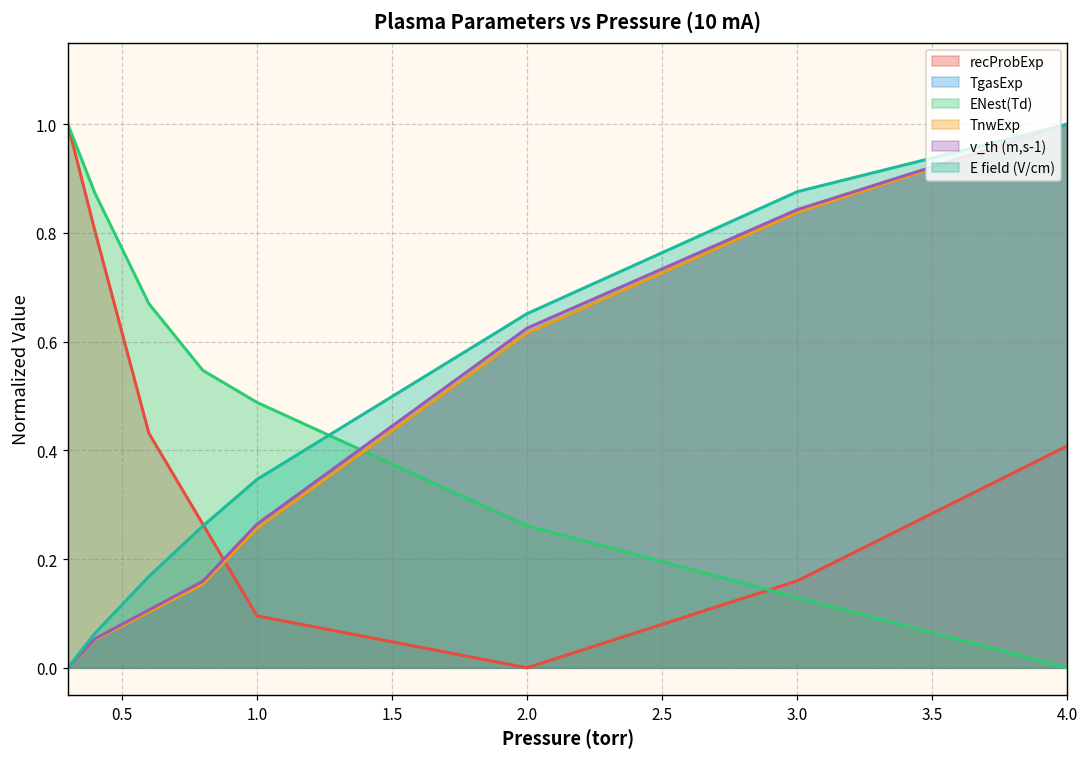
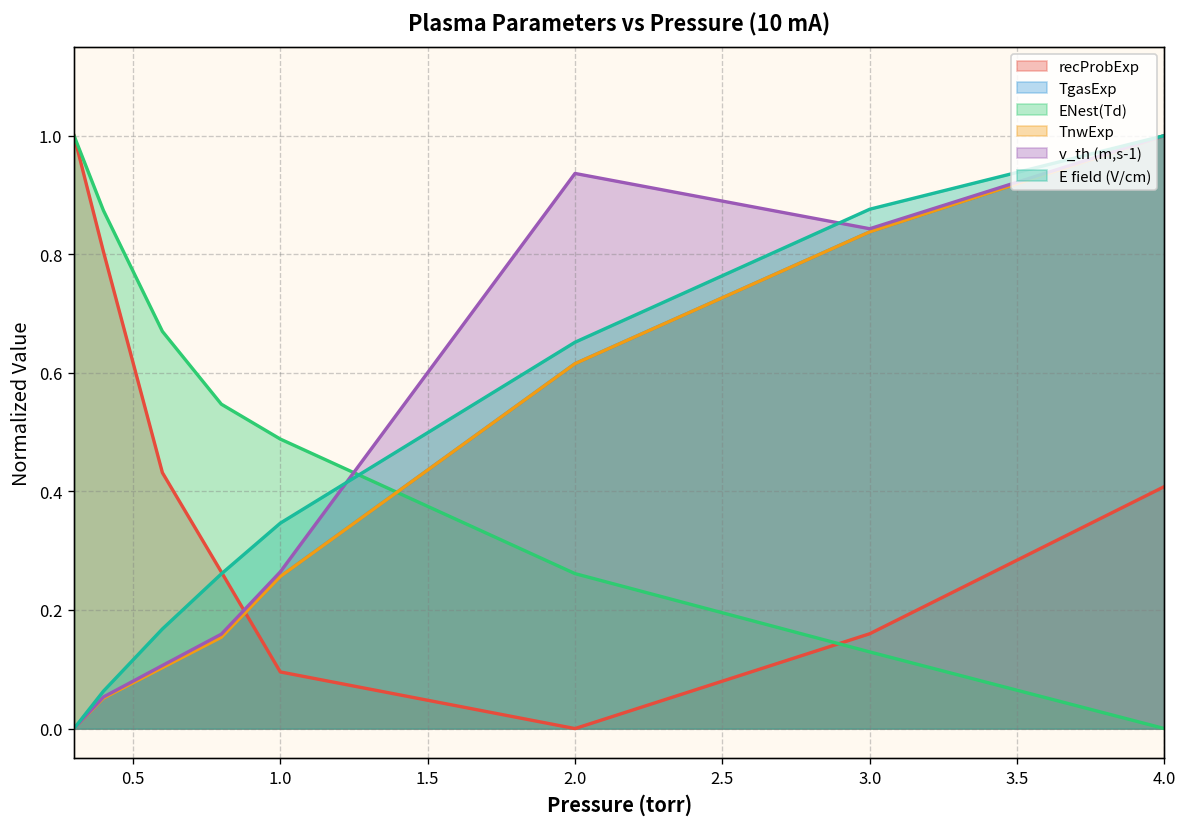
  {
    "v_th (m,s-1)": {
      "1.0": 0.26,
-     "2.0": 0.62,
+     "2.0": 0.94,
      "3.0": 0.84
    }
  }
